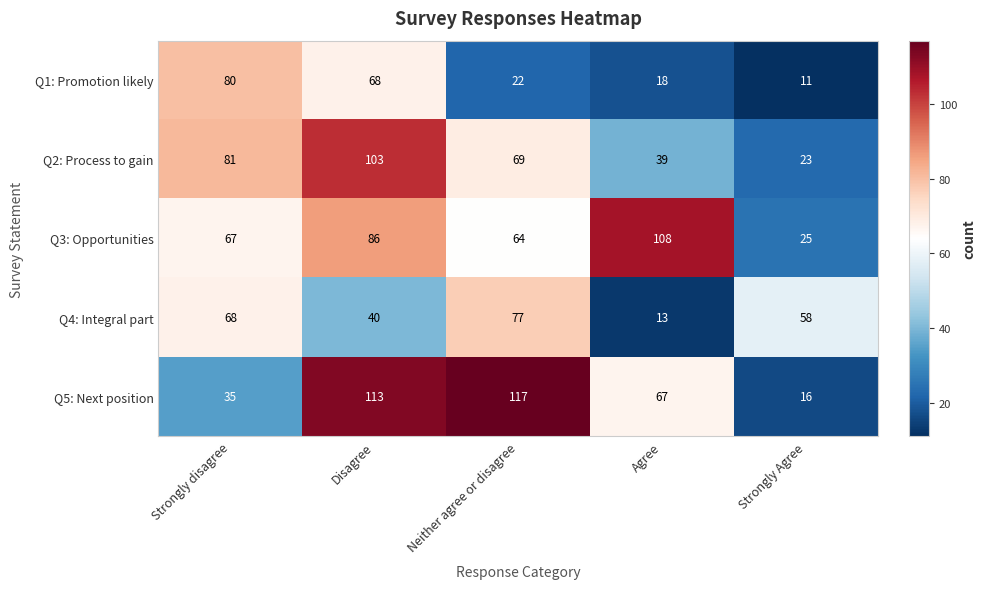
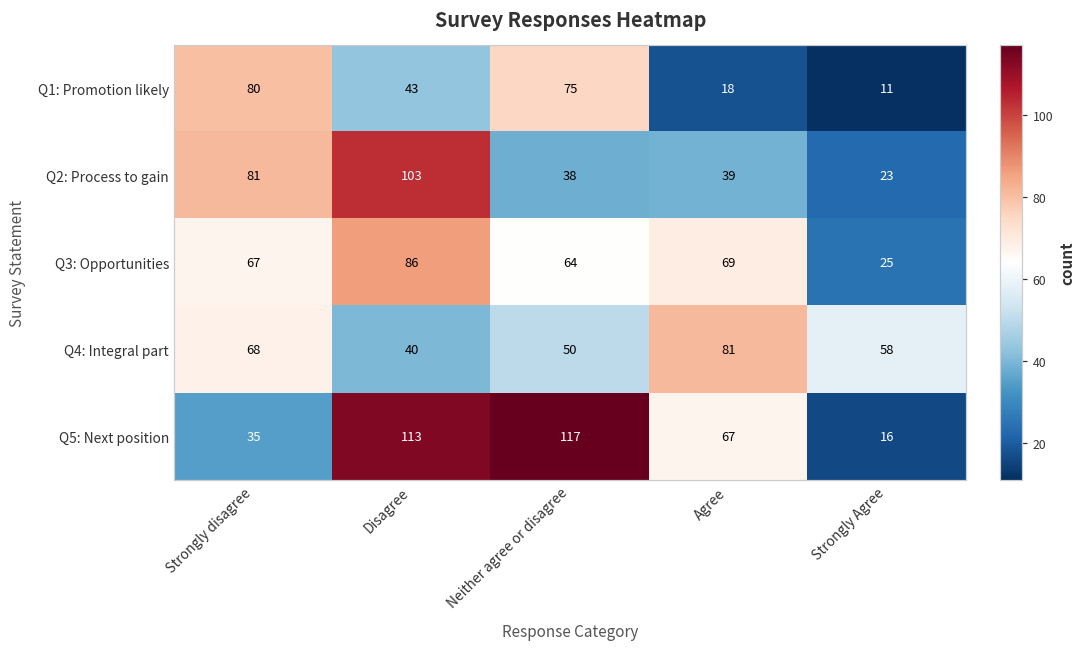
  {
    "Q1: Promotion likely": {
      "Strongly disagree": 80,
-     "Disagree": 68,
-     "Neither agree or disagree": 22,
+     "Disagree": 43,
+     "Neither agree or disagree": 75,
      "Agree": 18,
      "Strongly Agree": 11
    },
    "Q2: Process to gain": {
      "Strongly disagree": 81,
      "Disagree": 103,
-     "Neither agree or disagree": 69,
+     "Neither agree or disagree": 38,
      "Agree": 39,
      "Strongly Agree": 23
    },
    "Q3: Opportunities": {
      "Strongly disagree": 67,
      "Disagree": 86,
      "Neither agree or disagree": 64,
-     "Agree": 108,
+     "Agree": 69,
      "Strongly Agree": 25
    },
    "Q4: Integral part": {
      "Strongly disagree": 68,
      "Disagree": 40,
-     "Neither agree or disagree": 77,
-     "Agree": 13,
+     "Neither agree or disagree": 50,
+     "Agree": 81,
      "Strongly Agree": 58
    },
    "Q5: Next position": {
      "Strongly disagree": 35,
      "Disagree": 113,
      "Neither agree or disagree": 117,
      "Agree": 67,
      "Strongly Agree": 16
    }
  }
